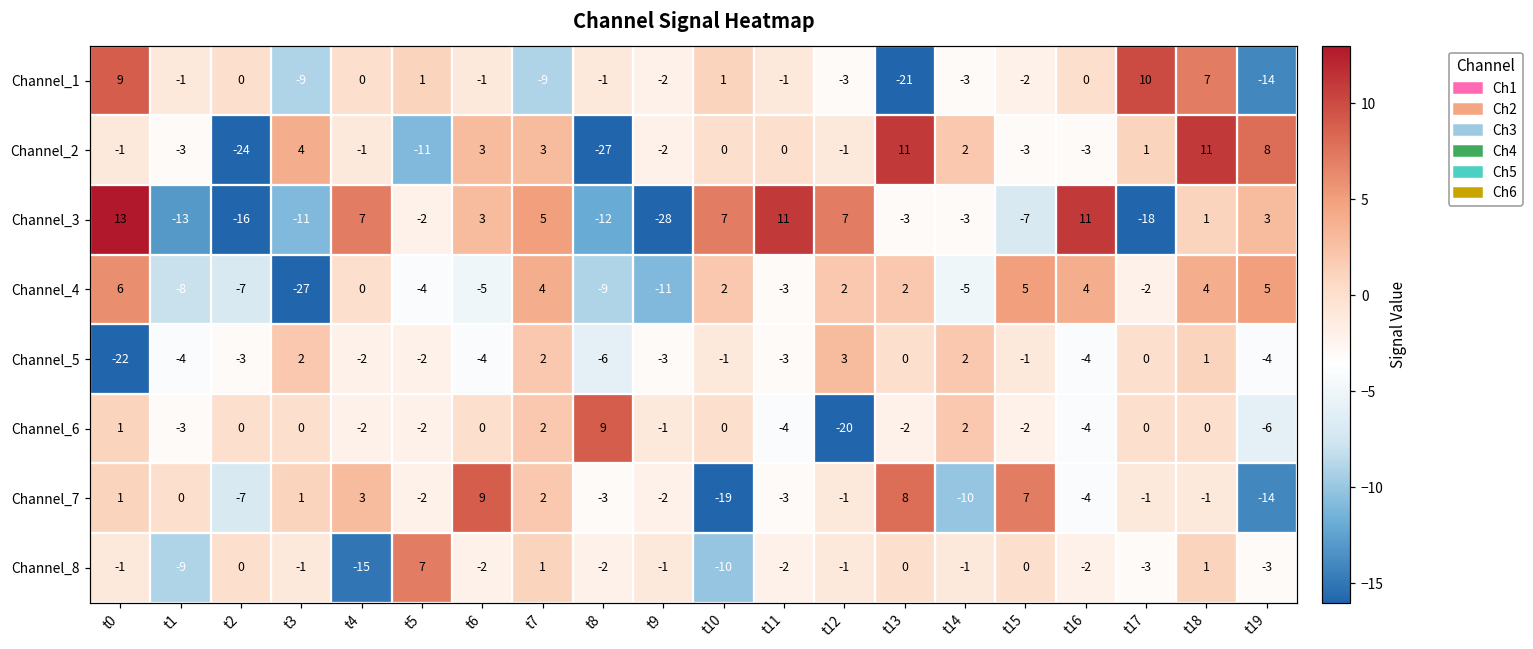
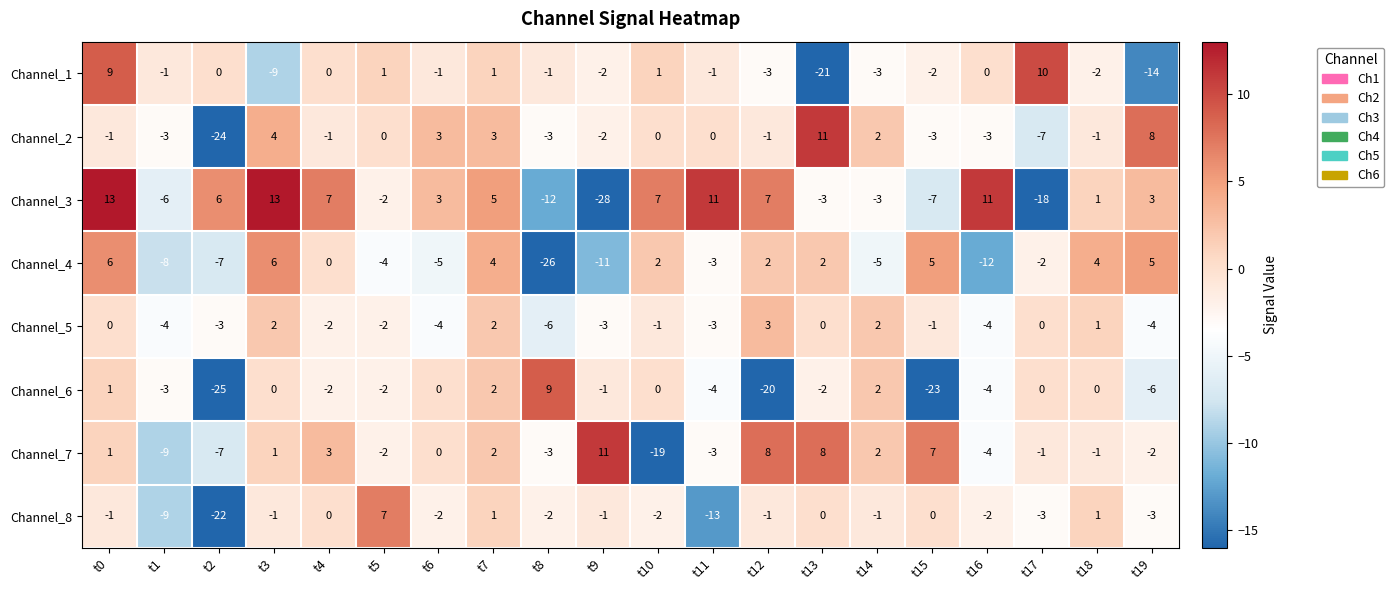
  {
    "Channel_1": {
      "t0": 9,
      "t1": -1,
      "t2": 0,
      "t3": -9,
      "t4": 0,
      "t5": 1,
      "t6": -1,
-     "t7": -9,
+     "t7": 1,
      "t8": -1,
      "t9": -2,
      "t10": 1,
      "t11": -1,
      "t12": -3,
      "t13": -21,
      "t14": -3,
      "t15": -2,
      "t16": 0,
      "t17": 10,
-     "t18": 7,
+     "t18": -2,
      "t19": -14
    },
    "Channel_2": {
      "t0": -1,
      "t1": -3,
      "t2": -24,
      "t3": 4,
      "t4": -1,
-     "t5": -11,
+     "t5": 0,
      "t6": 3,
      "t7": 3,
-     "t8": -27,
+     "t8": -3,
      "t9": -2,
      "t10": 0,
      "t11": 0,
      "t12": -1,
      "t13": 11,
      "t14": 2,
      "t15": -3,
      "t16": -3,
-     "t17": 1,
-     "t18": 11,
+     "t17": -7,
+     "t18": -1,
      "t19": 8
    },
    "Channel_3": {
      "t0": 13,
-     "t1": -13,
-     "t2": -16,
-     "t3": -11,
+     "t1": -6,
+     "t2": 6,
+     "t3": 13,
      "t4": 7,
      "t5": -2,
      "t6": 3,
      "t7": 5,
      "t8": -12,
      "t9": -28,
      "t10": 7,
      "t11": 11,
      "t12": 7,
      "t13": -3,
      "t14": -3,
      "t15": -7,
      "t16": 11,
      "t17": -18,
      "t18": 1,
      "t19": 3
    },
    "Channel_4": {
      "t0": 6,
      "t1": -8,
      "t2": -7,
-     "t3": -27,
+     "t3": 6,
      "t4": 0,
      "t5": -4,
      "t6": -5,
      "t7": 4,
-     "t8": -9,
+     "t8": -26,
      "t9": -11,
      "t10": 2,
      "t11": -3,
      "t12": 2,
      "t13": 2,
      "t14": -5,
      "t15": 5,
-     "t16": 4,
+     "t16": -12,
      "t17": -2,
      "t18": 4,
      "t19": 5
    },
    "Channel_5": {
-     "t0": -22,
+     "t0": 0,
      "t1": -4,
      "t2": -3,
      "t3": 2,
      "t4": -2,
      "t5": -2,
      "t6": -4,
      "t7": 2,
      "t8": -6,
      "t9": -3,
      "t10": -1,
      "t11": -3,
      "t12": 3,
      "t13": 0,
      "t14": 2,
      "t15": -1,
      "t16": -4,
      "t17": 0,
      "t18": 1,
      "t19": -4
    },
    "Channel_6": {
      "t0": 1,
      "t1": -3,
-     "t2": 0,
+     "t2": -25,
      "t3": 0,
      "t4": -2,
      "t5": -2,
      "t6": 0,
      "t7": 2,
      "t8": 9,
      "t9": -1,
      "t10": 0,
      "t11": -4,
      "t12": -20,
      "t13": -2,
      "t14": 2,
-     "t15": -2,
+     "t15": -23,
      "t16": -4,
      "t17": 0,
      "t18": 0,
      "t19": -6
    },
    "Channel_7": {
      "t0": 1,
-     "t1": 0,
+     "t1": -9,
      "t2": -7,
      "t3": 1,
      "t4": 3,
      "t5": -2,
-     "t6": 9,
+     "t6": 0,
      "t7": 2,
      "t8": -3,
-     "t9": -2,
+     "t9": 11,
      "t10": -19,
      "t11": -3,
-     "t12": -1,
+     "t12": 8,
      "t13": 8,
-     "t14": -10,
+     "t14": 2,
      "t15": 7,
      "t16": -4,
      "t17": -1,
      "t18": -1,
-     "t19": -14
+     "t19": -2
    },
    "Channel_8": {
      "t0": -1,
      "t1": -9,
-     "t2": 0,
+     "t2": -22,
      "t3": -1,
-     "t4": -15,
+     "t4": 0,
      "t5": 7,
      "t6": -2,
      "t7": 1,
      "t8": -2,
      "t9": -1,
-     "t10": -10,
-     "t11": -2,
+     "t10": -2,
+     "t11": -13,
      "t12": -1,
      "t13": 0,
      "t14": -1,
      "t15": 0,
      "t16": -2,
      "t17": -3,
      "t18": 1,
      "t19": -3
    }
  }
